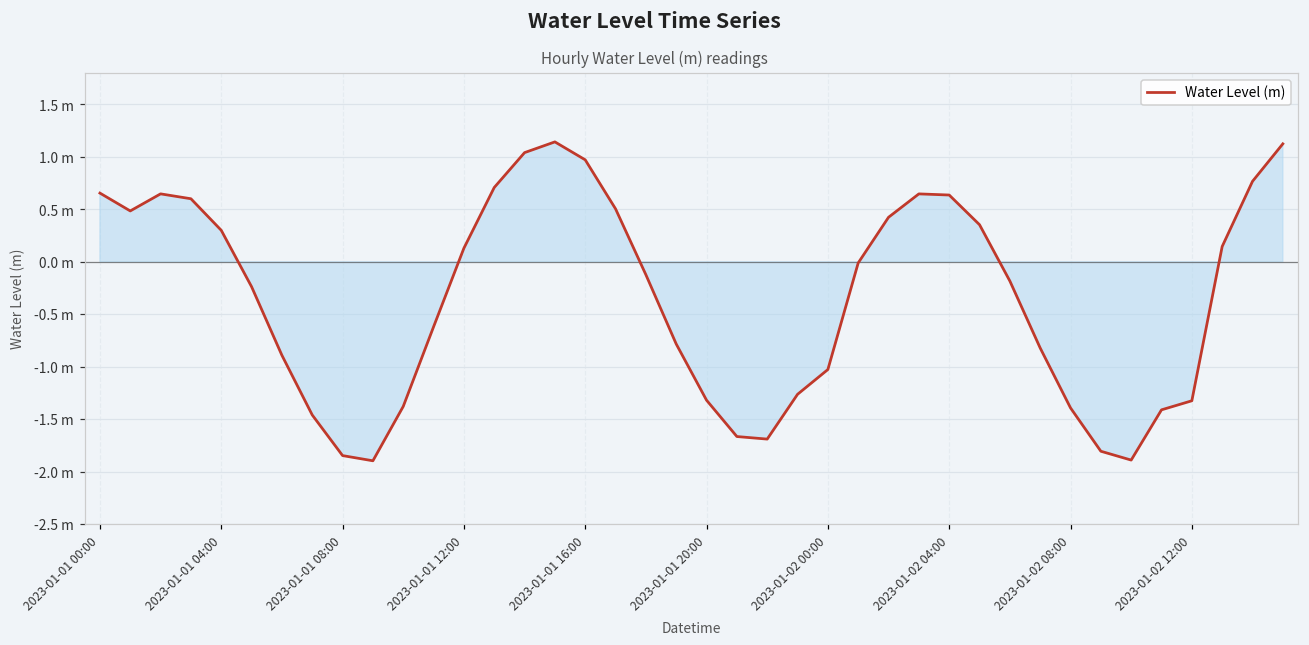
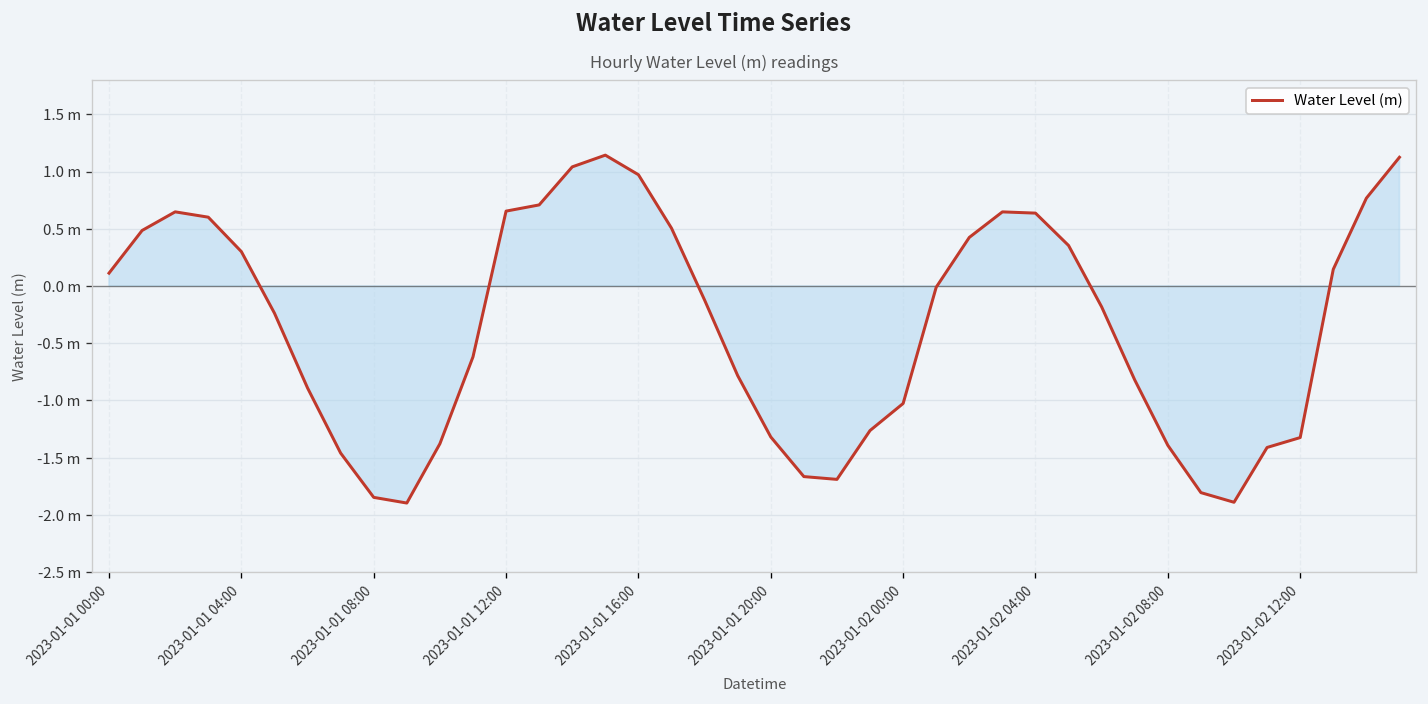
  {
-   "2023-01-01 00:00": "0.7 m",
+   "2023-01-01 00:00": "0.1 m",
    "2023-01-01 04:00": "0.3 m",
    "2023-01-01 08:00": "-1.8 m",
-   "2023-01-01 12:00": "0.1 m",
+   "2023-01-01 12:00": "0.7 m",
    "2023-01-01 16:00": "1.0 m",
    "2023-01-01 20:00": "-1.3 m",
    "2023-01-02 00:00": "-1.0 m",
    "2023-01-02 04:00": "0.6 m",
    "2023-01-02 08:00": "-1.4 m",
    "2023-01-02 12:00": "-1.3 m"
  }
